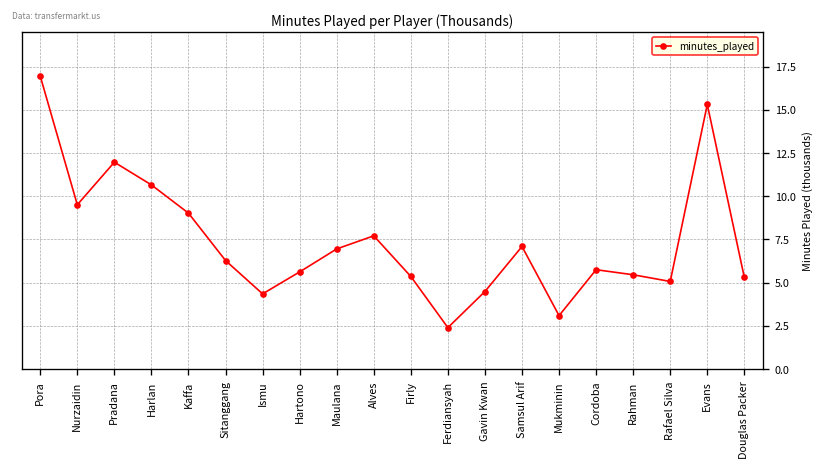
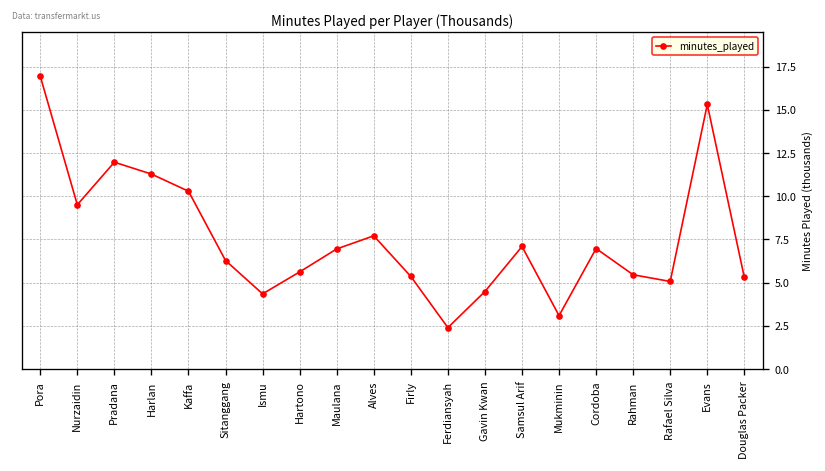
  {
    "Pora": 16.9,
    "Nurzaidin": 9.5,
    "Pradana": 12.0,
-   "Harlan": 10.7,
-   "Kaffa": 9.0,
+   "Harlan": 11.3,
+   "Kaffa": 10.3,
    "Sitanggang": 6.3,
    "Ismu": 4.3,
    "Hartono": 5.6,
    "Maulana": 7.0,
    "Alves": 7.7,
    "Firly": 5.4,
    "Ferdiansyah": 2.4,
    "Gavin Kwan": 4.5,
    "Samsul Arif": 7.1,
    "Mukminin": 3.1,
-   "Cordoba": 5.7,
+   "Cordoba": 7.0,
    "Rahman": 5.5,
    "Rafael Silva": 5.1,
    "Evans": 15.3,
    "Douglas Packer": 5.3
  }
